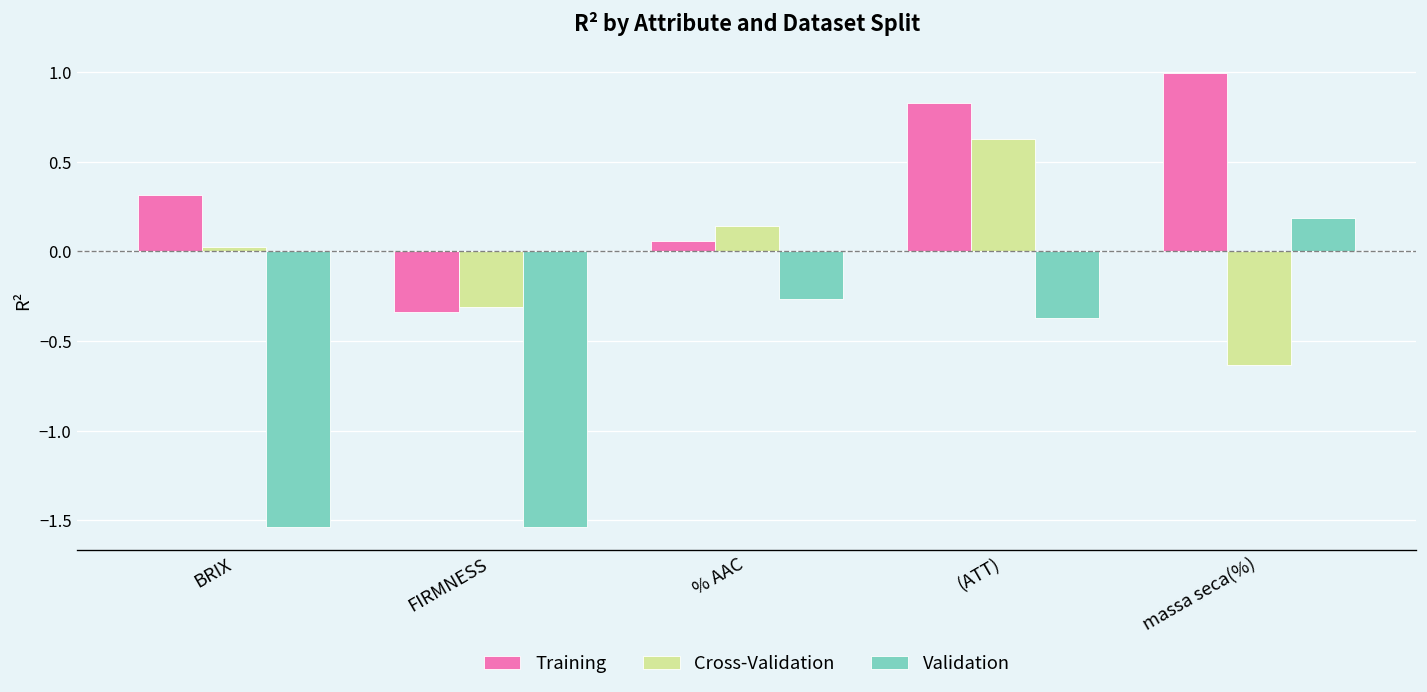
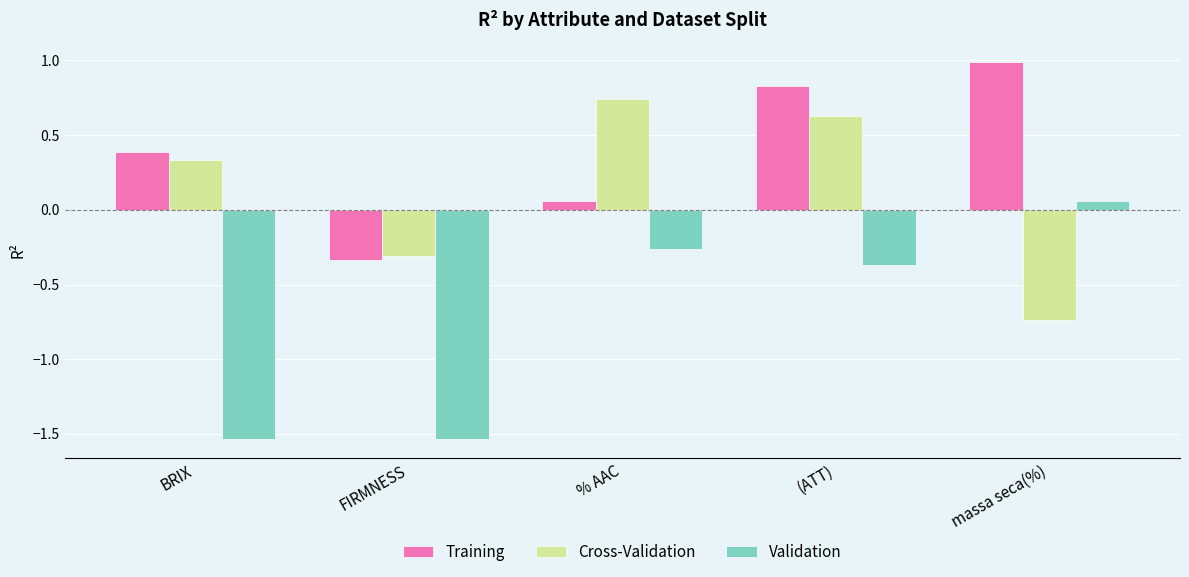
  {
    "Training": {
-     "BRIX": 0.32,
+     "BRIX": 0.38,
      "FIRMNESS": -0.34,
      "% AAC": 0.06,
      "(ATT)": 0.83,
      "massa seca(%)": 0.99
    },
    "Cross-Validation": {
-     "BRIX": 0.02,
+     "BRIX": 0.34,
      "FIRMNESS": -0.31,
-     "% AAC": 0.14,
+     "% AAC": 0.74,
      "(ATT)": 0.63,
-     "massa seca(%)": -0.64
+     "massa seca(%)": -0.74
    },
    "Validation": {
      "BRIX": -1.54,
      "FIRMNESS": -1.54,
      "% AAC": -0.27,
      "(ATT)": -0.37,
-     "massa seca(%)": 0.19
+     "massa seca(%)": 0.06
    }
  }
